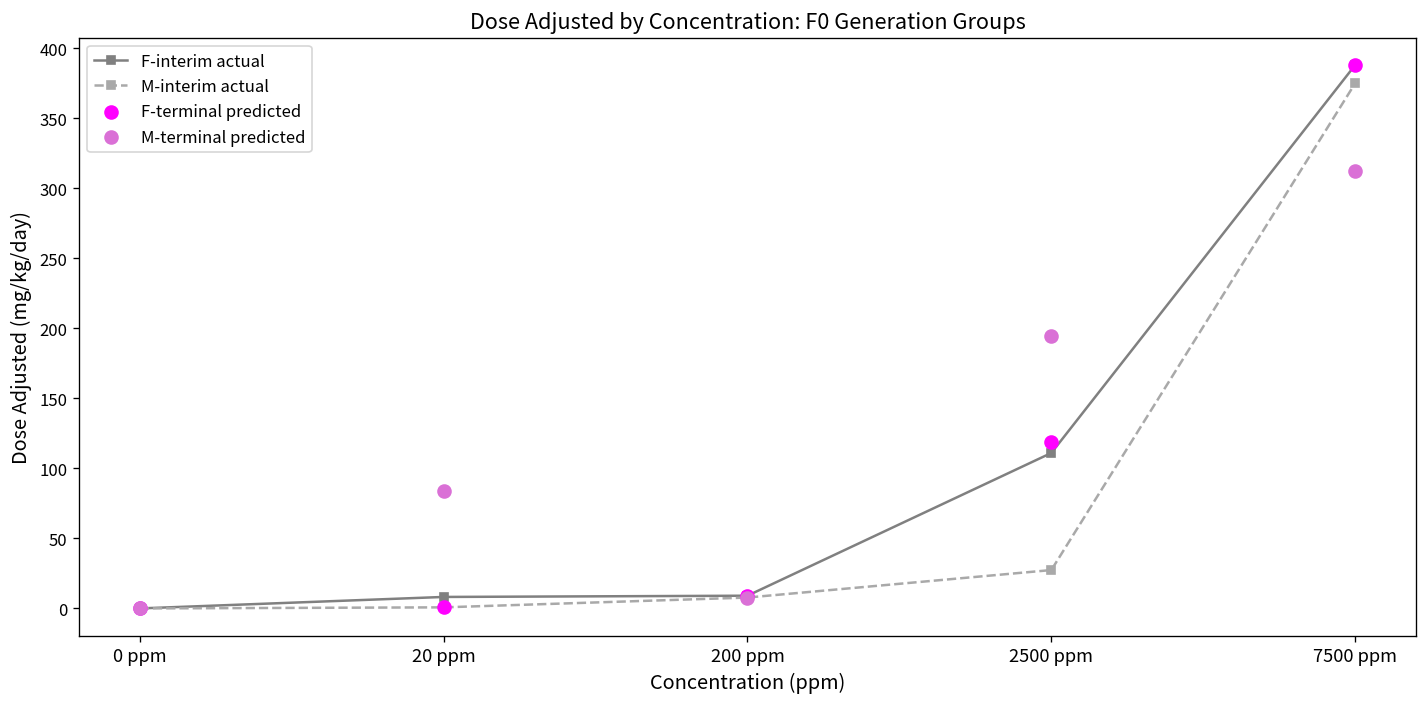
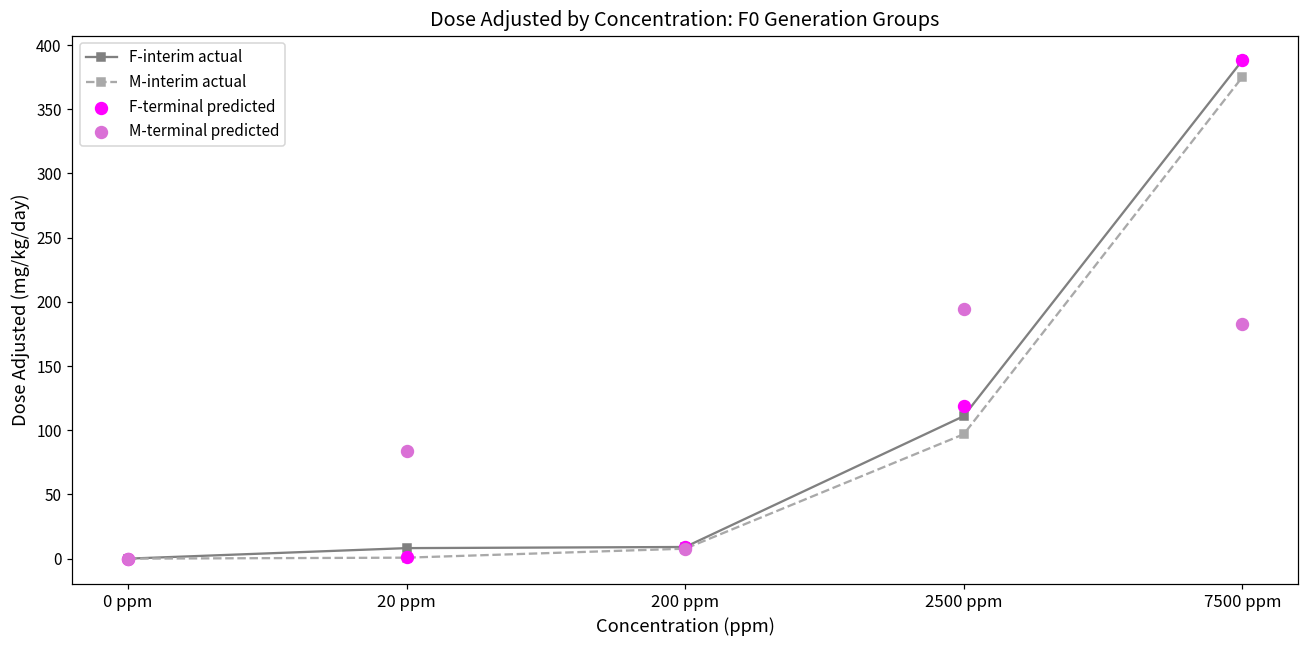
  {
    "F-interim actual": {
      "20 ppm": 8,
      "2500 ppm": 111
    },
    "M-interim actual": {
-     "2500 ppm": 27,
+     "2500 ppm": 97,
      "7500 ppm": 375
    },
    "M-terminal predicted": {
-     "7500 ppm": 312
+     "7500 ppm": 183
    }
  }
